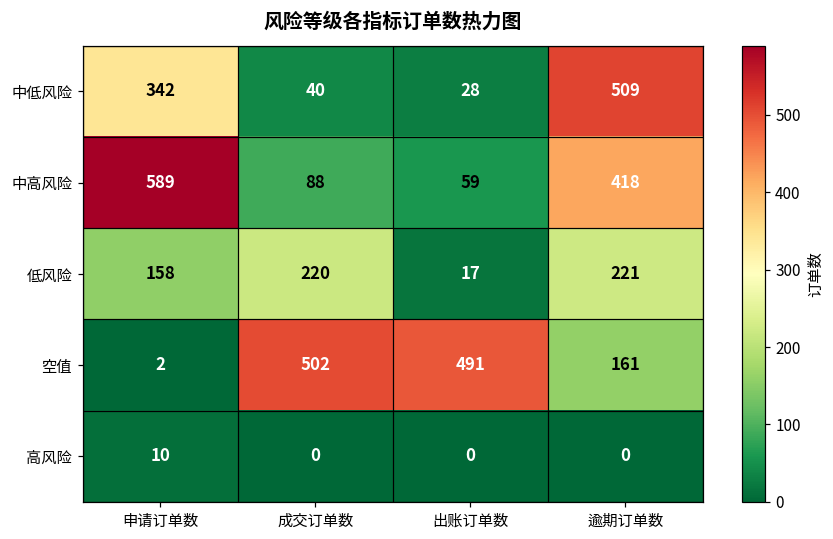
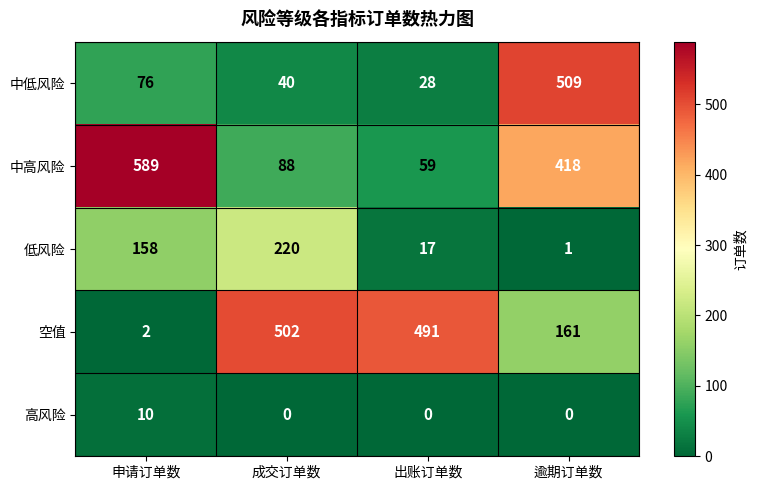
  {
    "中低风险": {
-     "申请订单数": 342,
+     "申请订单数": 76,
      "成交订单数": 40,
      "出账订单数": 28,
      "逾期订单数": 509
    },
    "中高风险": {
      "申请订单数": 589,
      "成交订单数": 88,
      "出账订单数": 59,
      "逾期订单数": 418
    },
    "低风险": {
      "申请订单数": 158,
      "成交订单数": 220,
      "出账订单数": 17,
-     "逾期订单数": 221
+     "逾期订单数": 1
    },
    "空值": {
      "申请订单数": 2,
      "成交订单数": 502,
      "出账订单数": 491,
      "逾期订单数": 161
    },
    "高风险": {
      "申请订单数": 10,
      "成交订单数": 0,
      "出账订单数": 0,
      "逾期订单数": 0
    }
  }
